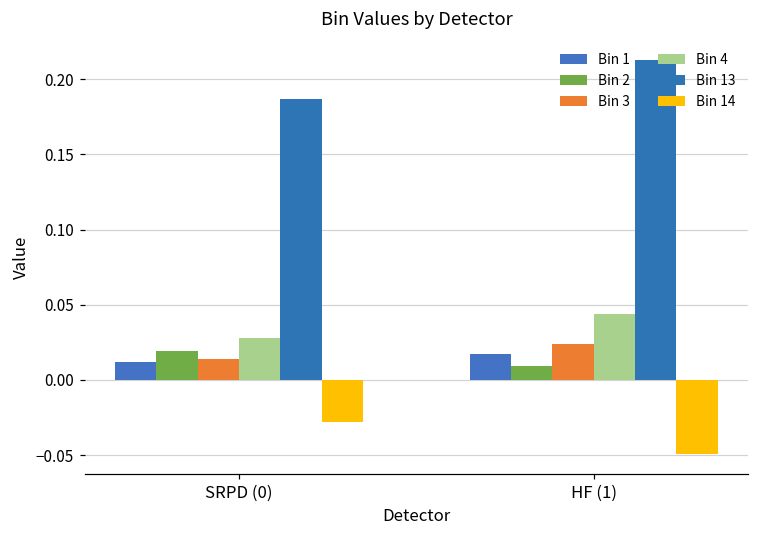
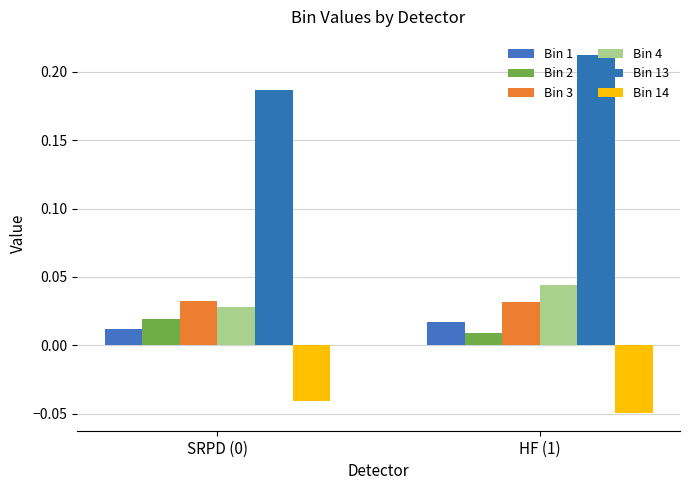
  {
    "Bin 2": {
      "SRPD (0)": 0.019,
      "HF (1)": 0.009
    },
    "Bin 3": {
-     "SRPD (0)": 0.014,
-     "HF (1)": 0.024
+     "SRPD (0)": 0.032,
+     "HF (1)": 0.032
    },
    "Bin 4": {
      "SRPD (0)": 0.028,
      "HF (1)": 0.044
    },
    "Bin 14": {
-     "SRPD (0)": -0.028,
+     "SRPD (0)": -0.041,
      "HF (1)": -0.049
    }
  }
